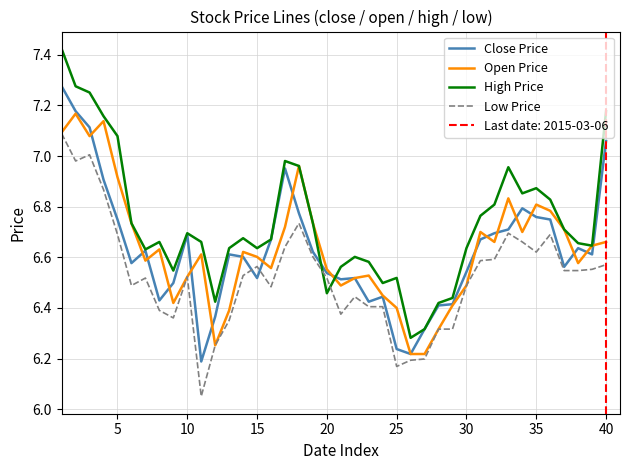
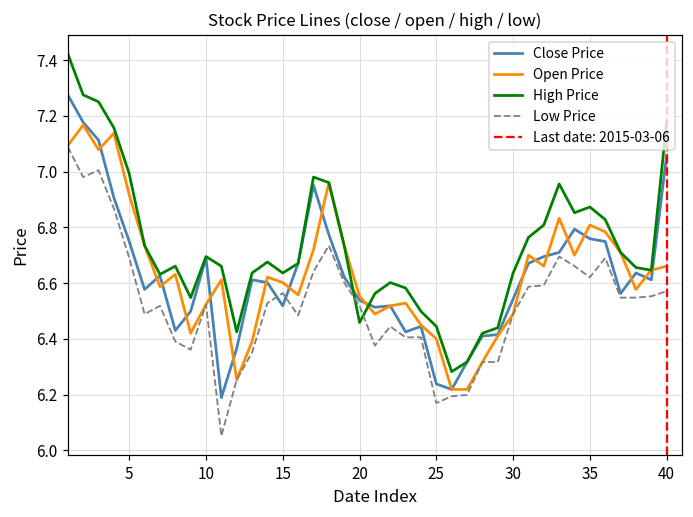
  {
    "Close Price": {
      "5": 6.75,
      "15": 6.52,
      "20": 6.54,
      "25": 6.24,
      "30": 6.54,
      "35": 6.76,
      "40": 7.06
    },
    "Open Price": {
      "5": 6.92,
      "15": 6.60,
      "20": 6.55,
      "25": 6.40,
      "35": 6.81,
      "40": 6.66
    },
    "High Price": {
-     "5": 7.08,
+     "5": 6.99,
      "15": 6.64,
      "20": 6.46,
-     "25": 6.52,
+     "25": 6.44,
      "30": 6.64,
      "35": 6.87
    },
    "Low Price": {
      "5": 6.69,
      "15": 6.56,
      "20": 6.52,
      "25": 6.17,
      "35": 6.62,
      "40": 6.57
    }
  }
